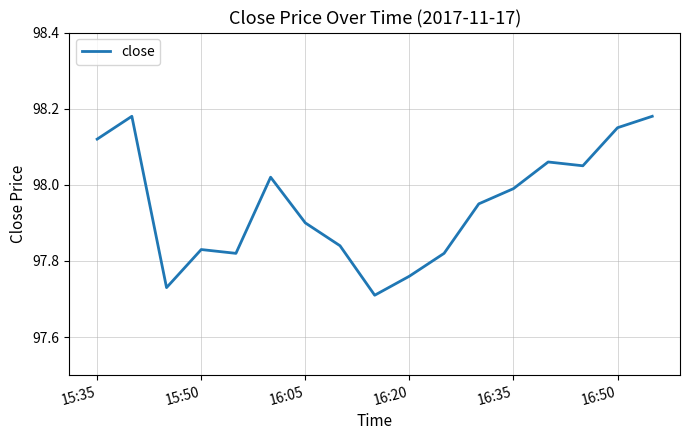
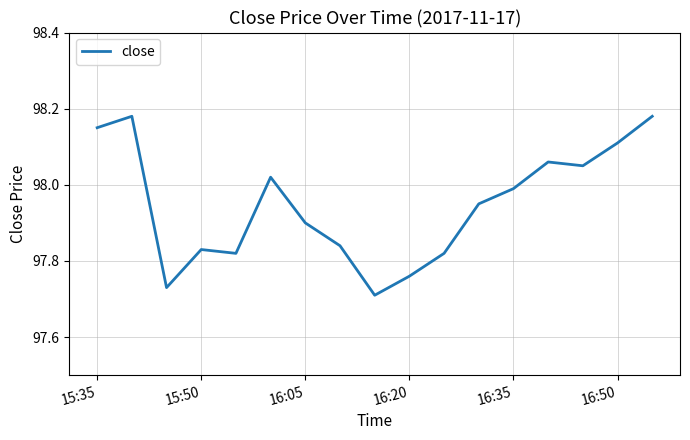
  {
-   "15:35": 98.12,
+   "15:35": 98.15,
    "15:50": 97.83,
    "16:05": 97.90,
    "16:20": 97.76,
    "16:35": 97.99,
-   "16:50": 98.15
+   "16:50": 98.11
  }
